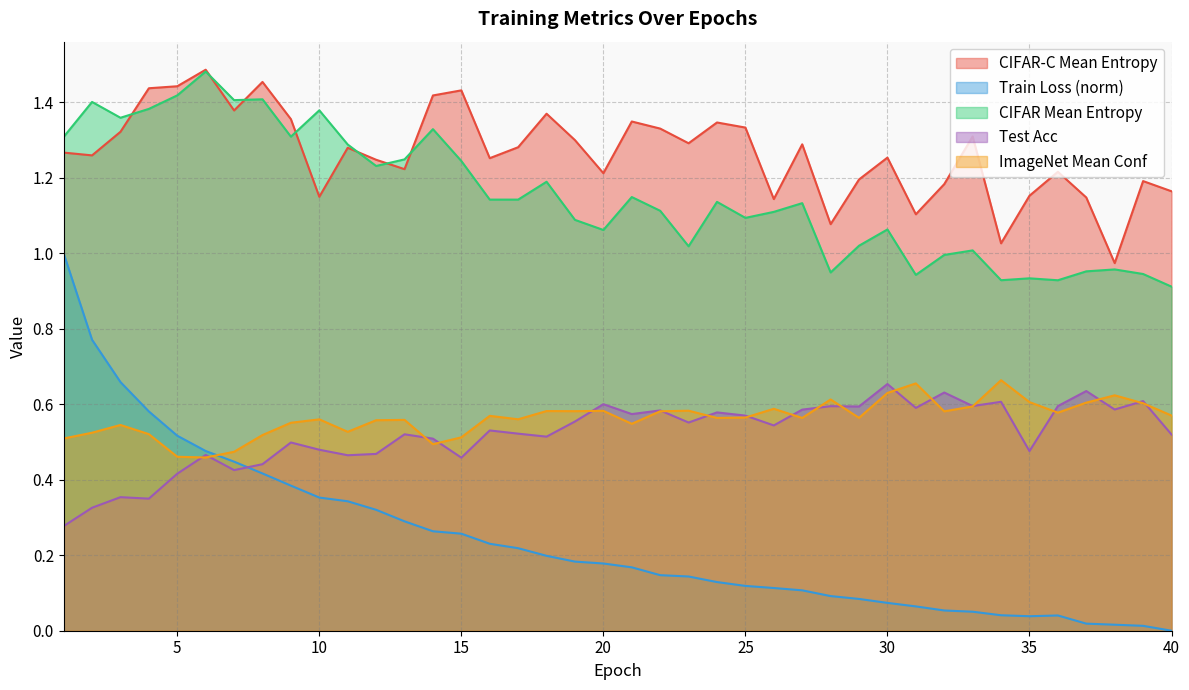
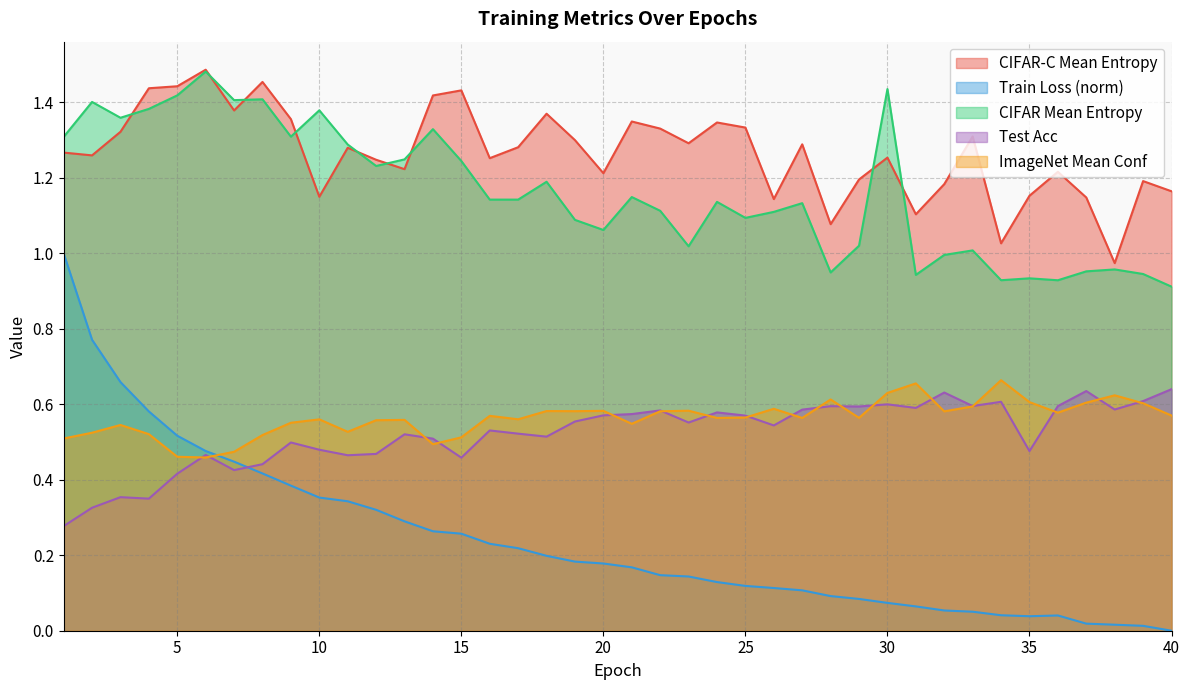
  {
    "CIFAR-C Mean Entropy": {
      "5": 1.44,
      "10": 1.15,
      "15": 1.43,
      "20": 1.21,
      "25": 1.33,
      "30": 1.25,
      "35": 1.15,
      "40": 1.16
    },
    "Train Loss (norm)": {
      "5": 0.52,
      "10": 0.35,
      "15": 0.26,
      "20": 0.18,
      "25": 0.12,
      "30": 0.07,
      "35": 0.04,
      "40": 0.00
    },
    "CIFAR Mean Entropy": {
      "5": 1.42,
      "10": 1.38,
      "15": 1.24,
      "20": 1.06,
      "25": 1.09,
-     "30": 1.06,
+     "30": 1.44,
      "35": 0.93,
      "40": 0.91
    },
    "Test Acc": {
      "5": 0.42,
      "10": 0.48,
      "15": 0.46,
-     "20": 0.60,
-     "30": 0.65,
+     "20": 0.57,
+     "30": 0.60,
      "35": 0.48,
-     "40": 0.52
+     "40": 0.64
    },
    "ImageNet Mean Conf": {
      "5": 0.46,
      "10": 0.56,
      "15": 0.51,
      "20": 0.58,
      "30": 0.63,
      "35": 0.61,
      "40": 0.57
    }
  }
